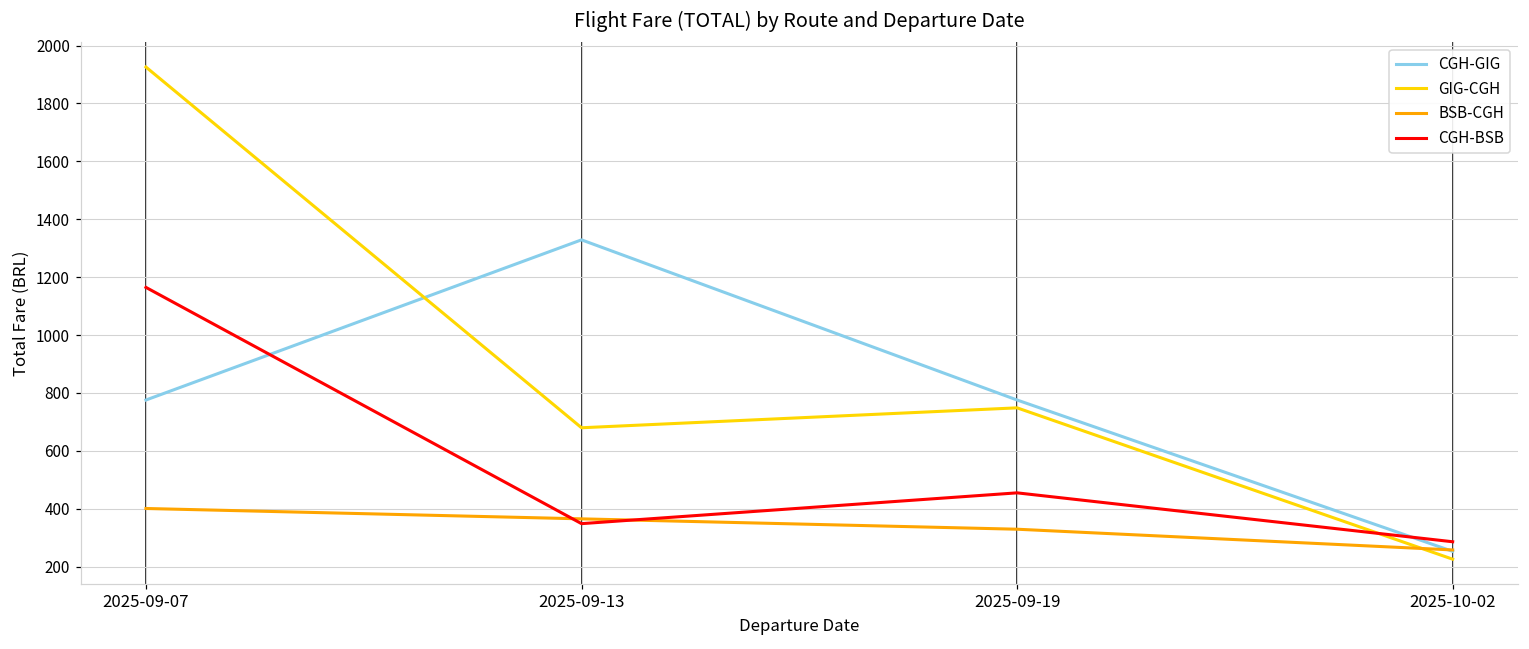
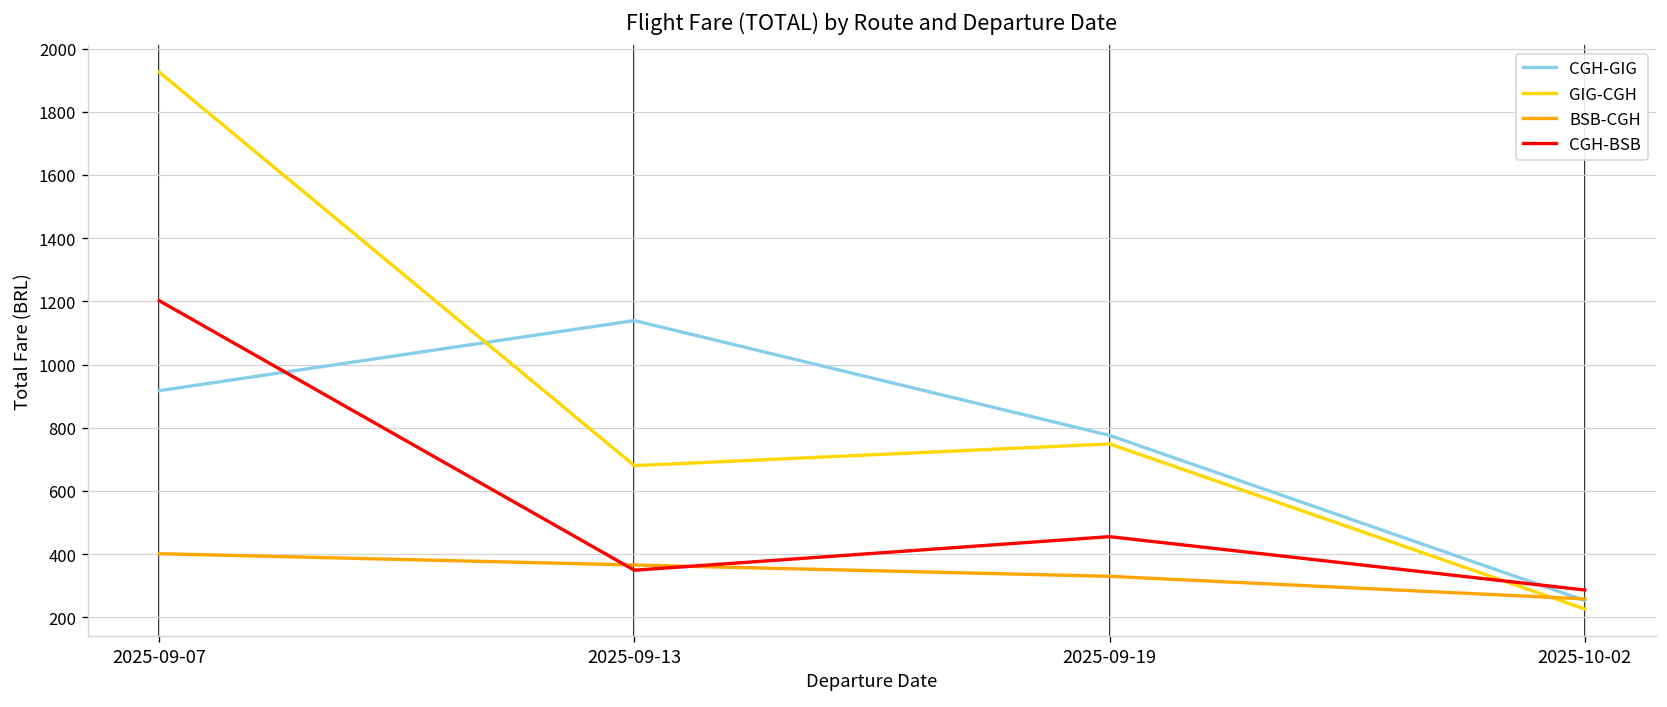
  {
    "CGH-GIG": {
-     "2025-09-07": 780,
-     "2025-09-13": 1330,
+     "2025-09-07": 920,
+     "2025-09-13": 1140,
      "2025-09-19": 780
    },
    "CGH-BSB": {
-     "2025-09-07": 1160,
+     "2025-09-07": 1200,
      "2025-09-13": 350,
      "2025-09-19": 460,
      "2025-10-02": 290
    }
  }
